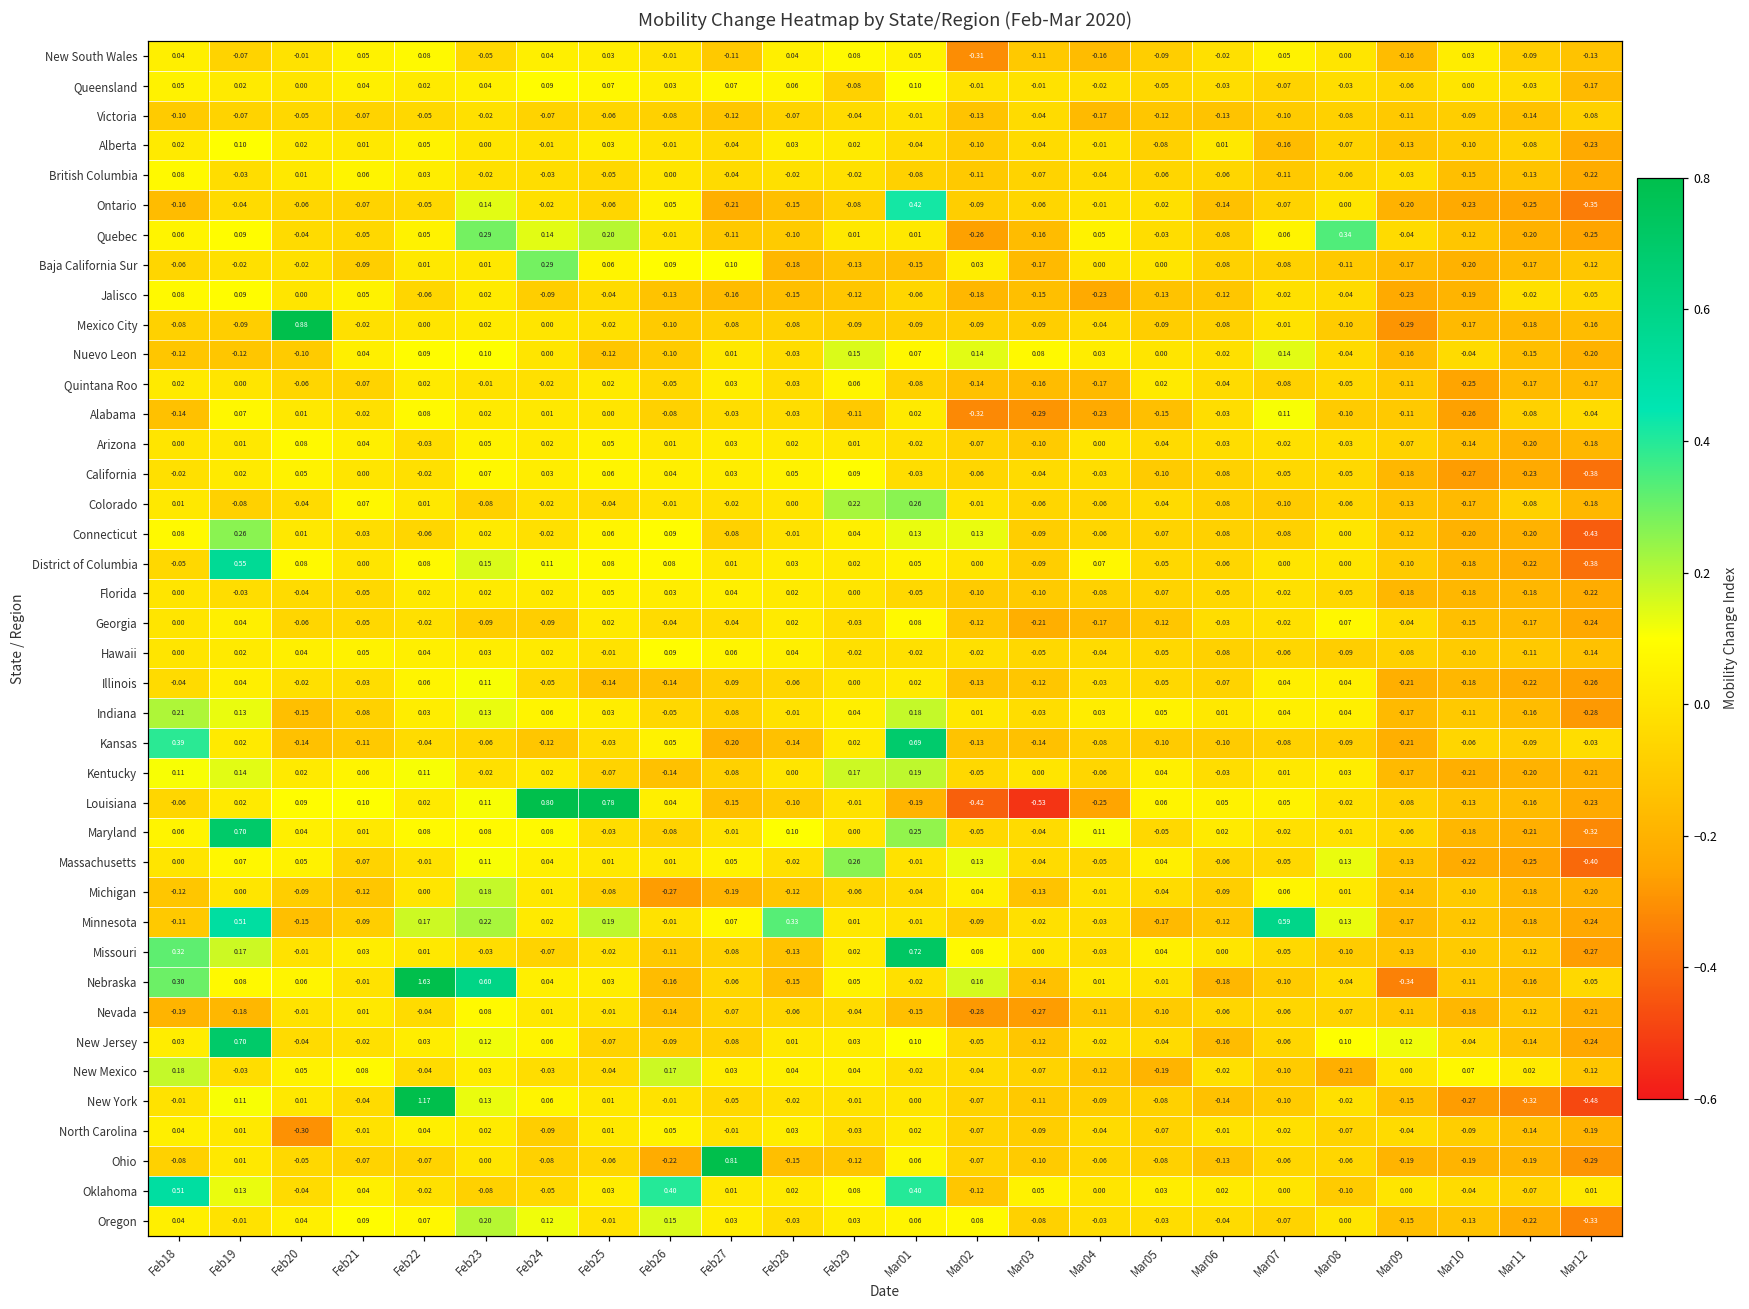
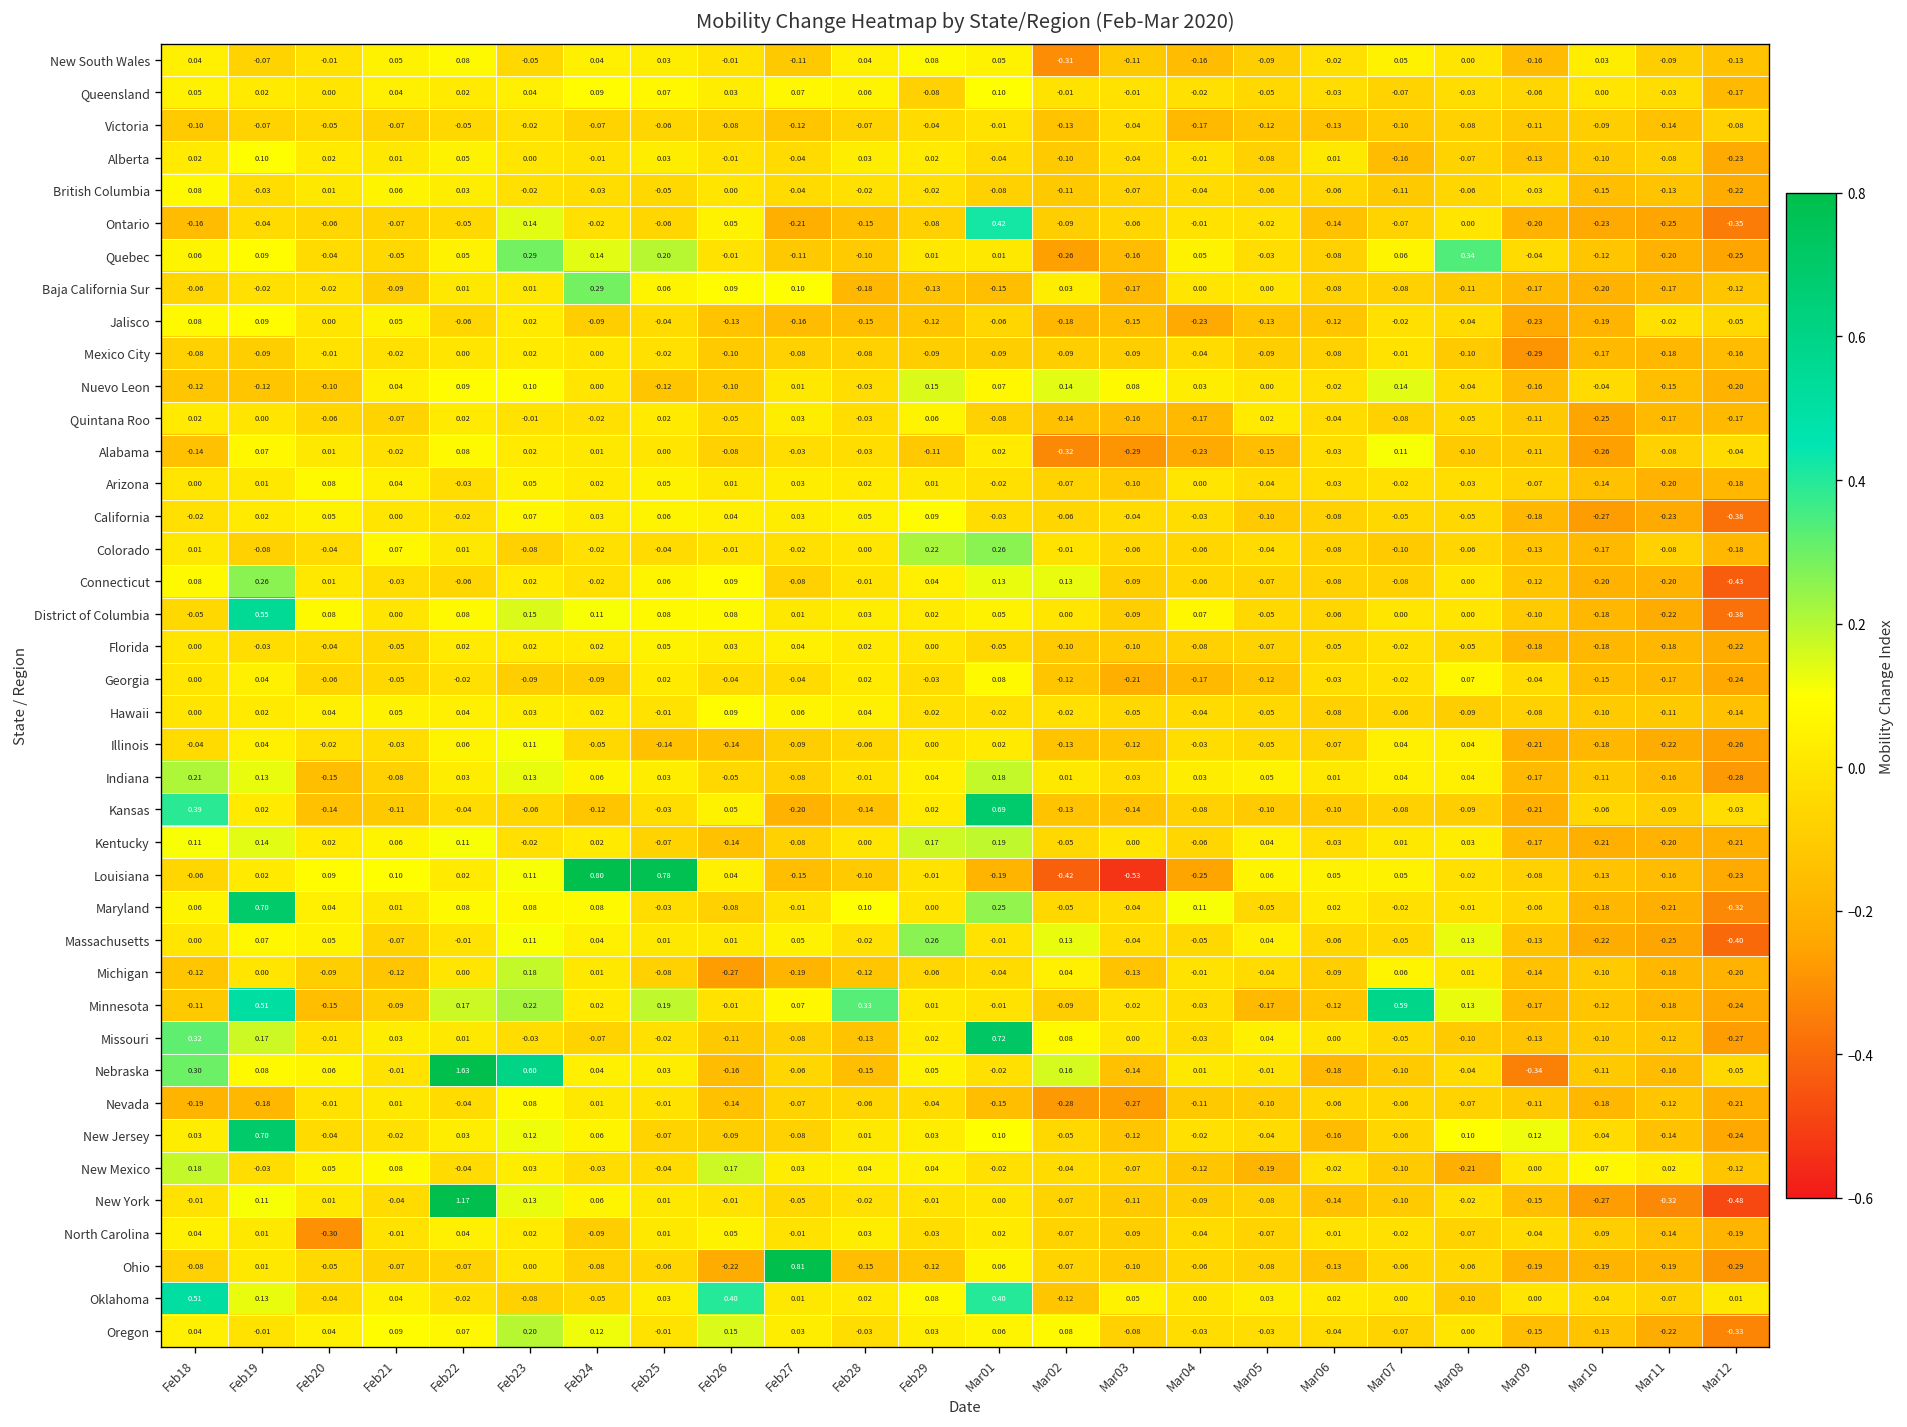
  {
    "Mexico City": {
      "Feb18": -0.08,
      "Feb19": -0.09,
-     "Feb20": 0.88,
+     "Feb20": -0.01,
      "Feb21": -0.02,
      "Feb22": 0.00,
      "Feb23": 0.02,
      "Feb24": 0.00,
      "Feb25": -0.02,
      "Feb26": -0.10,
      "Feb27": -0.08,
      "Feb28": -0.08,
      "Feb29": -0.09,
      "Mar01": -0.09,
      "Mar02": -0.09,
      "Mar03": -0.09,
      "Mar04": -0.04,
      "Mar05": -0.09,
      "Mar06": -0.08,
      "Mar07": -0.01,
      "Mar08": -0.10,
      "Mar09": -0.29,
      "Mar10": -0.17,
      "Mar11": -0.18,
      "Mar12": -0.16
    }
  }
